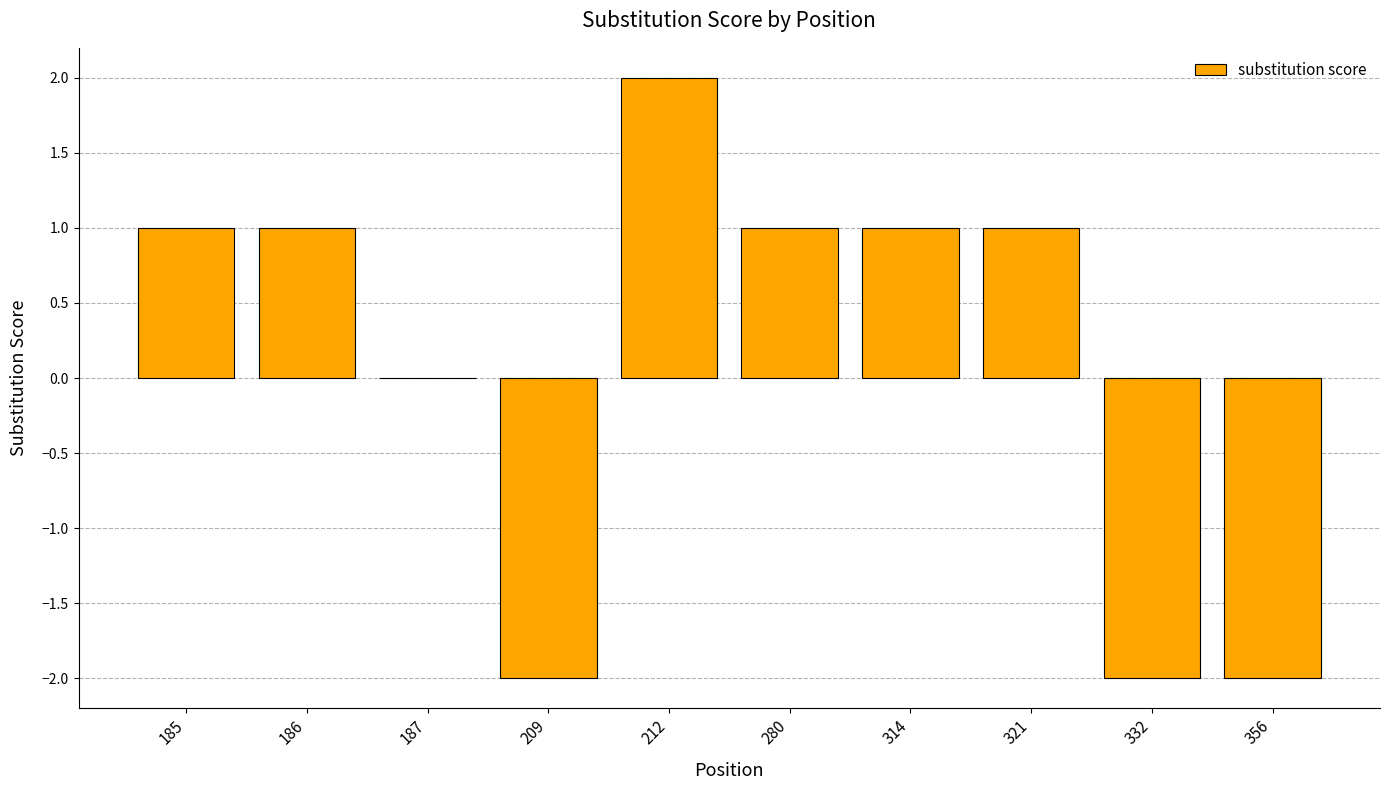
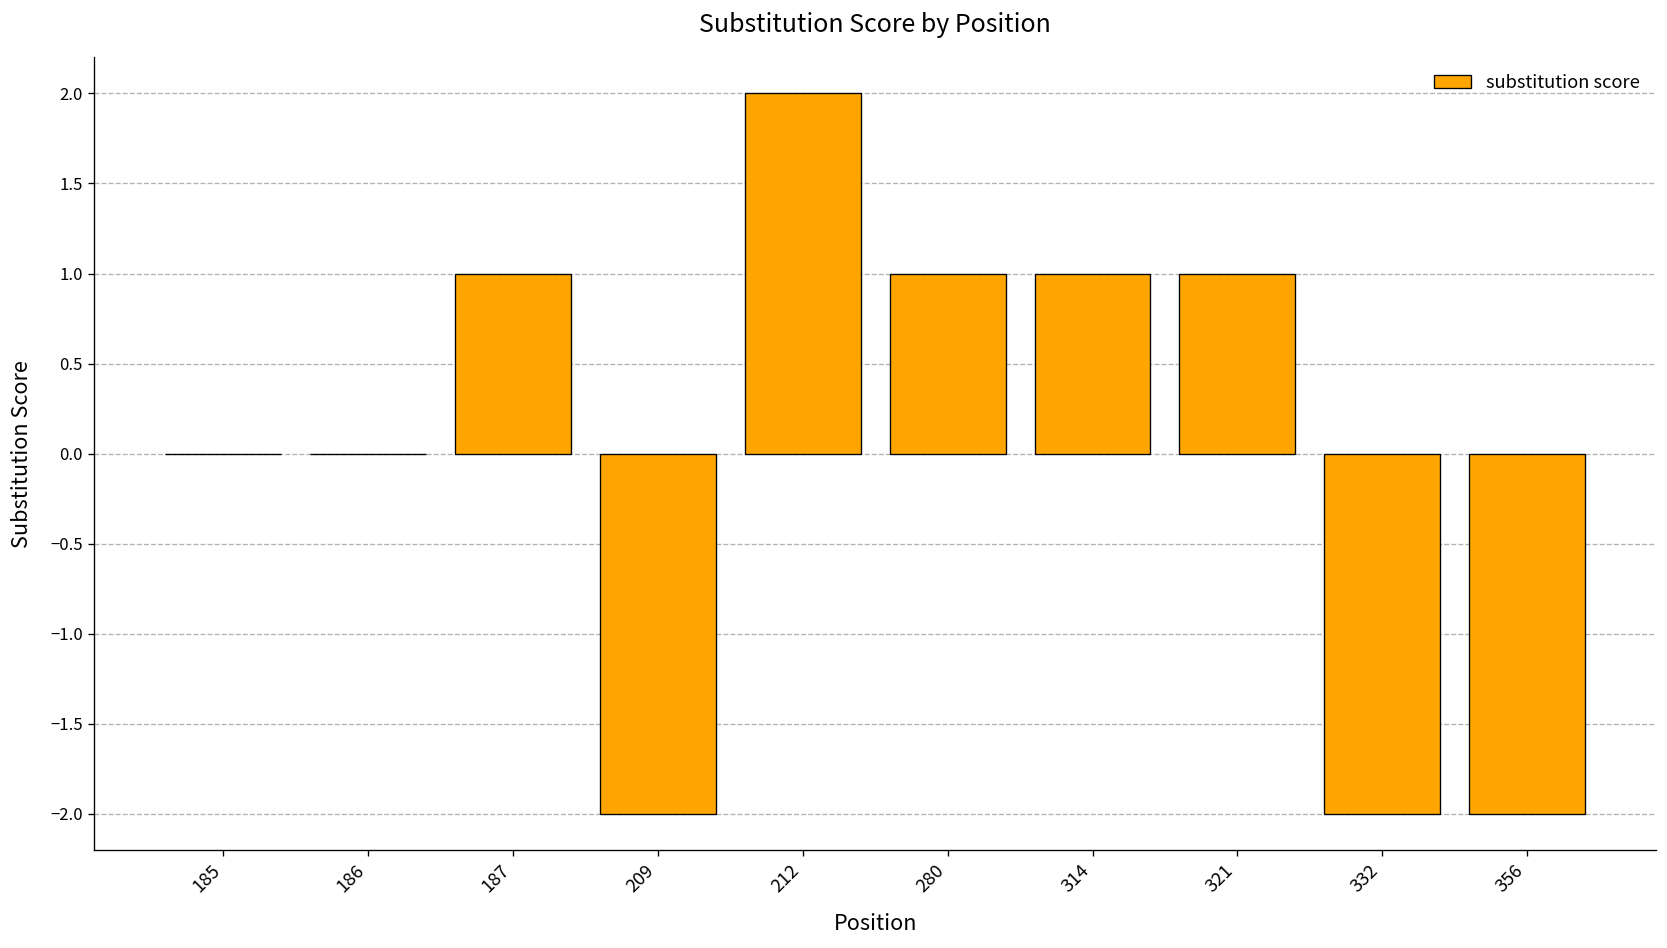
  {
-   "185": 1,
-   "186": 1,
-   "187": 0,
+   "185": 0,
+   "186": 0,
+   "187": 1,
    "209": -2,
    "212": 2,
    "280": 1,
    "314": 1,
    "321": 1,
    "332": -2,
    "356": -2
  }
